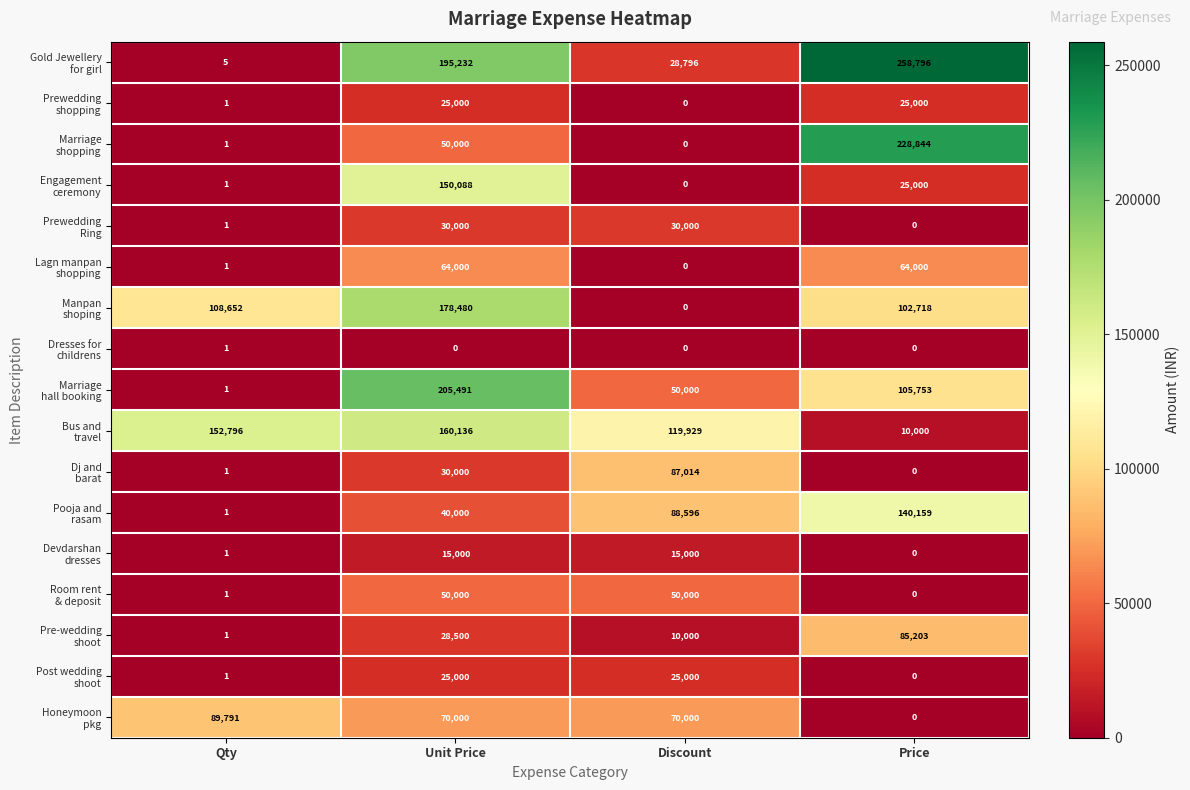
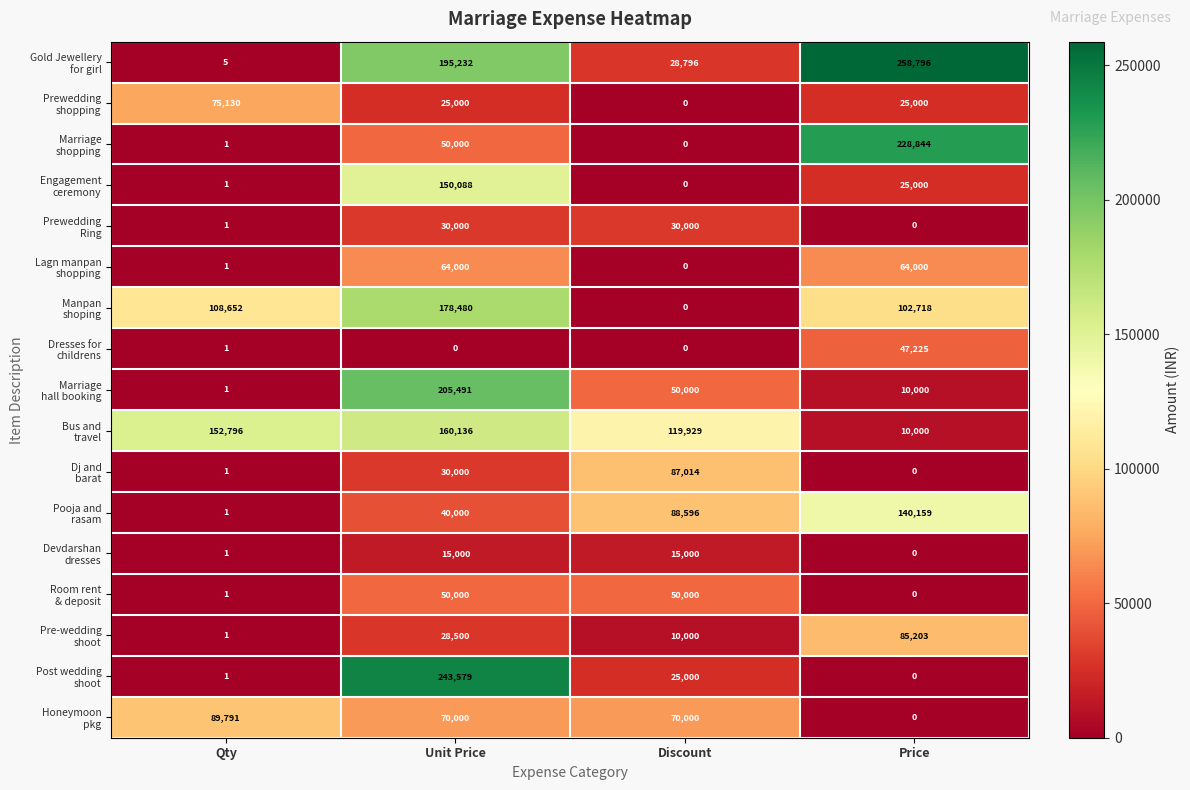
  {
    "Gold Jewellery for girl": {
      "Qty": "5",
      "Unit Price": "195,232",
      "Discount": "28,796",
      "Price": "258,796"
    },
    "Prewedding shopping": {
-     "Qty": "1",
+     "Qty": "75,130",
      "Unit Price": "25,000",
      "Discount": "0",
      "Price": "25,000"
    },
    "Marriage shopping": {
      "Qty": "1",
      "Unit Price": "50,000",
      "Discount": "0",
      "Price": "228,844"
    },
    "Engagement ceremony": {
      "Qty": "1",
      "Unit Price": "150,088",
      "Discount": "0",
      "Price": "25,000"
    },
    "Prewedding Ring": {
      "Qty": "1",
      "Unit Price": "30,000",
      "Discount": "30,000",
      "Price": "0"
    },
    "Lagn manpan shopping": {
      "Qty": "1",
      "Unit Price": "64,000",
      "Discount": "0",
      "Price": "64,000"
    },
    "Manpan shoping": {
      "Qty": "108,652",
      "Unit Price": "178,480",
      "Discount": "0",
      "Price": "102,718"
    },
    "Dresses for childrens": {
      "Qty": "1",
      "Unit Price": "0",
      "Discount": "0",
-     "Price": "0"
+     "Price": "47,225"
    },
    "Marriage hall booking": {
      "Qty": "1",
      "Unit Price": "205,491",
      "Discount": "50,000",
-     "Price": "105,753"
+     "Price": "10,000"
    },
    "Bus and travel": {
      "Qty": "152,796",
      "Unit Price": "160,136",
      "Discount": "119,929",
      "Price": "10,000"
    },
    "Dj and barat": {
      "Qty": "1",
      "Unit Price": "30,000",
      "Discount": "87,014",
      "Price": "0"
    },
    "Pooja and rasam": {
      "Qty": "1",
      "Unit Price": "40,000",
      "Discount": "88,596",
      "Price": "140,159"
    },
    "Devdarshan dresses": {
      "Qty": "1",
      "Unit Price": "15,000",
      "Discount": "15,000",
      "Price": "0"
    },
    "Room rent & deposit": {
      "Qty": "1",
      "Unit Price": "50,000",
      "Discount": "50,000",
      "Price": "0"
    },
    "Pre-wedding shoot": {
      "Qty": "1",
      "Unit Price": "28,500",
      "Discount": "10,000",
      "Price": "85,203"
    },
    "Post wedding shoot": {
      "Qty": "1",
-     "Unit Price": "25,000",
+     "Unit Price": "243,579",
      "Discount": "25,000",
      "Price": "0"
    },
    "Honeymoon pkg": {
      "Qty": "89,791",
      "Unit Price": "70,000",
      "Discount": "70,000",
      "Price": "0"
    }
  }
